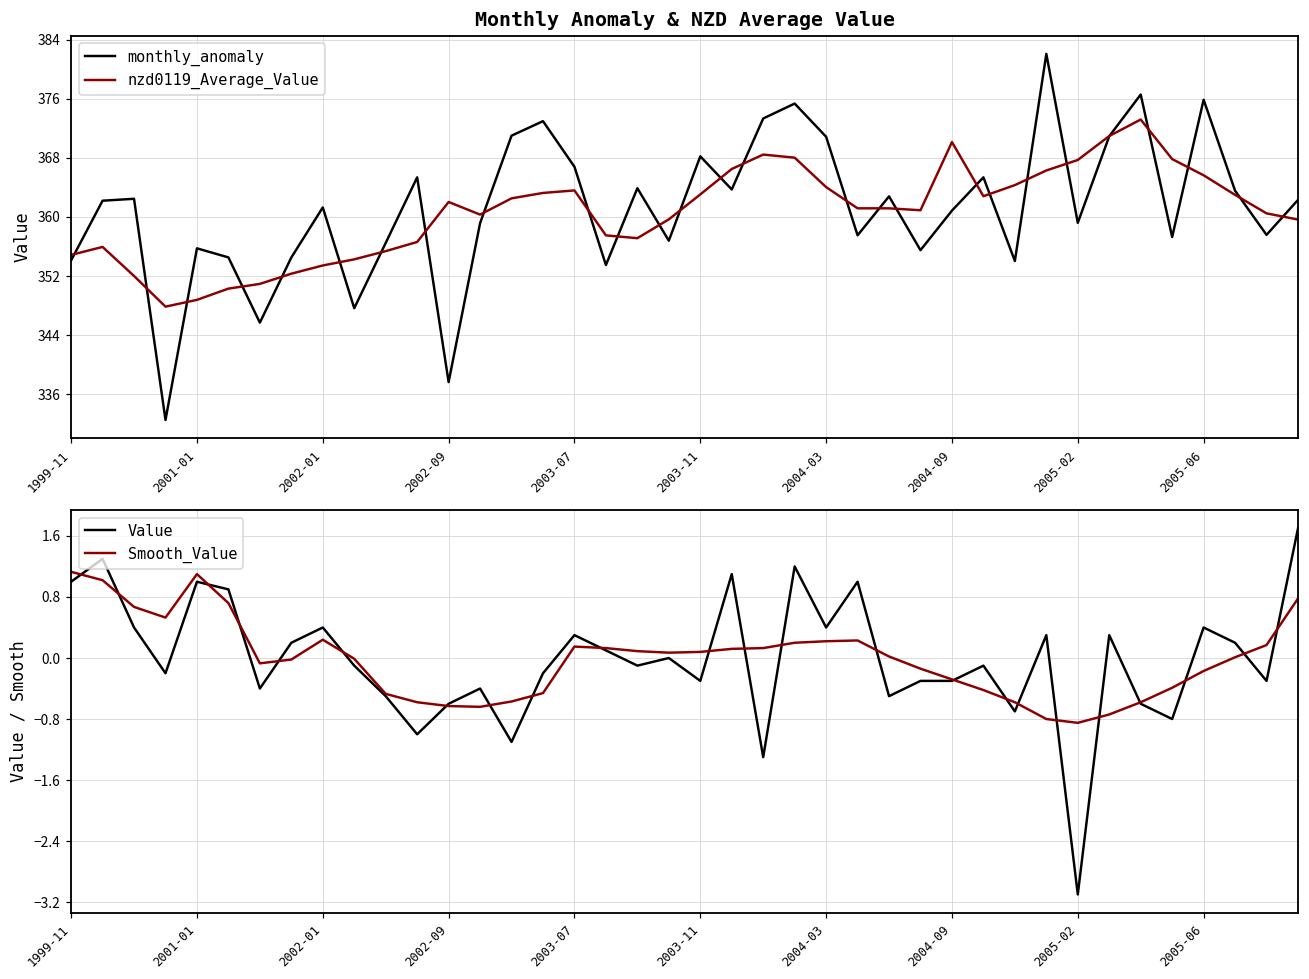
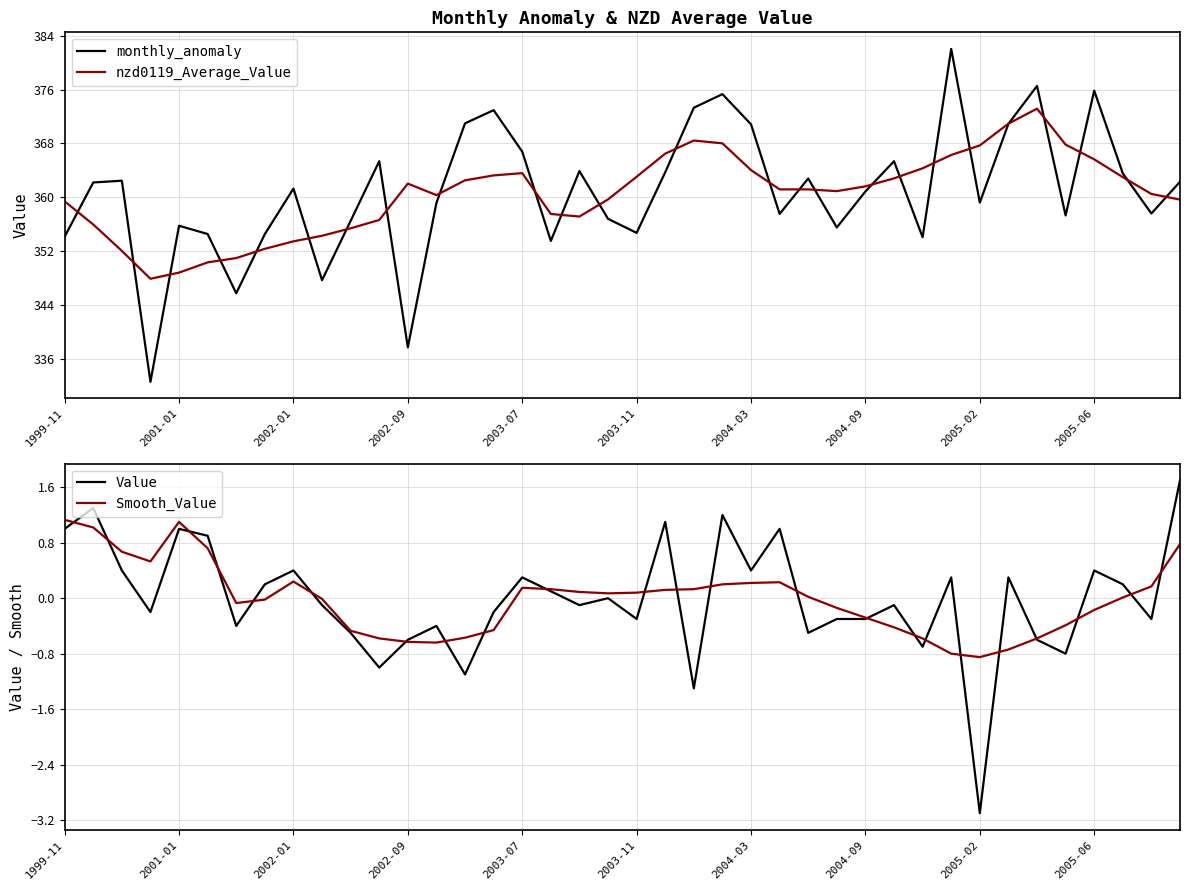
  {
    "Monthly Anomaly & NZD Average Value": {
      "monthly_anomaly": {
        "1999-11": 354,
        "2001-01": 356,
        "2002-01": 361,
        "2002-09": 338,
        "2003-07": 367,
-       "2003-11": 368,
+       "2003-11": 355,
        "2004-03": 371,
        "2004-09": 361,
        "2005-02": 359,
        "2005-06": 376
      },
      "nzd0119_Average_Value": {
-       "1999-11": 355,
+       "1999-11": 359,
        "2001-01": 349,
        "2002-01": 353,
        "2002-09": 362,
        "2003-07": 364,
        "2003-11": 363,
        "2004-03": 364,
-       "2004-09": 370,
+       "2004-09": 362,
        "2005-02": 368,
        "2005-06": 366
      }
    }
  }
